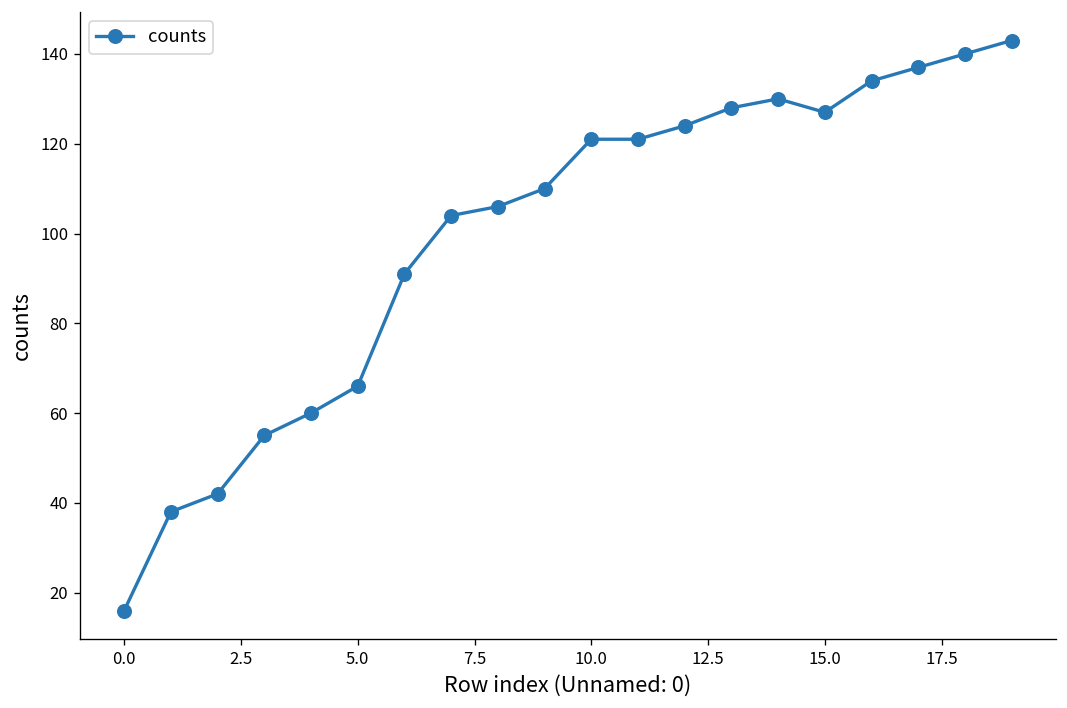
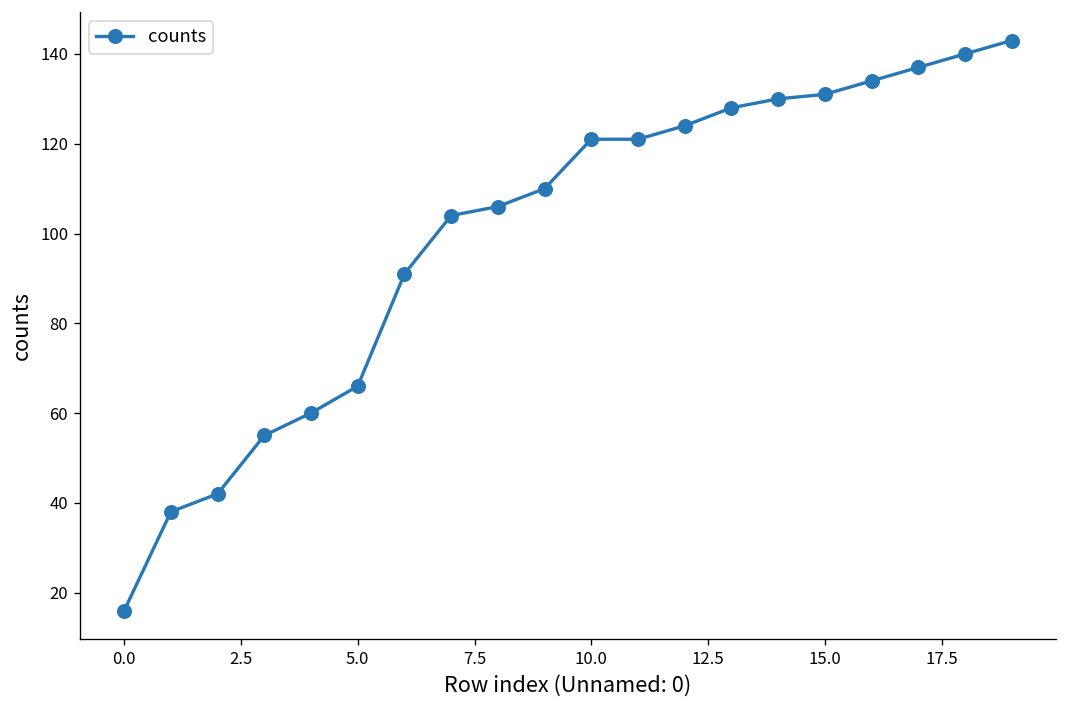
  {
    "0.0": 16,
    "5.0": 66,
    "10.0": 121,
-   "15.0": 127
+   "15.0": 131
  }
